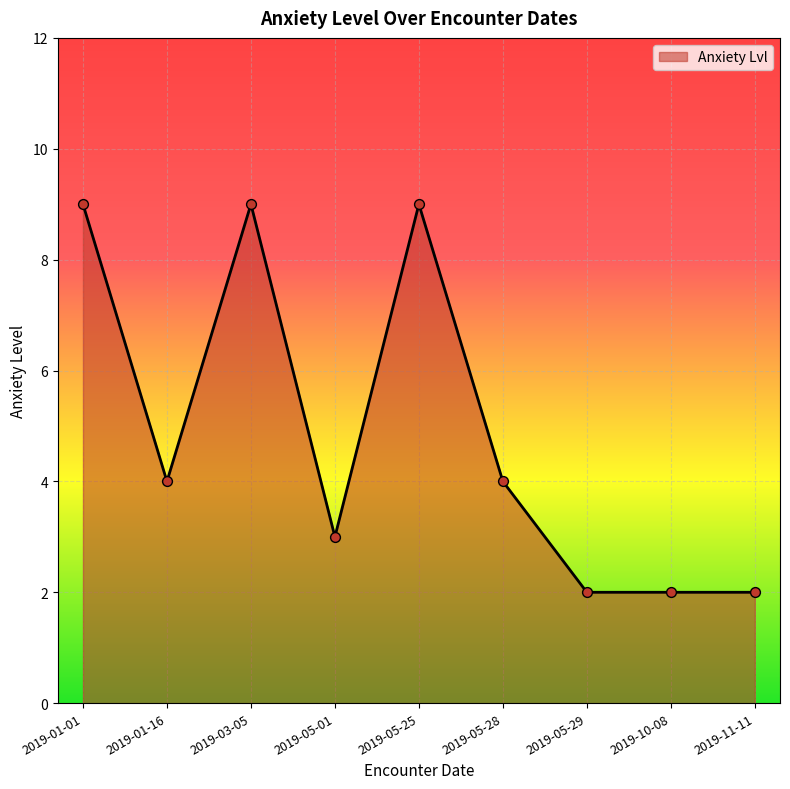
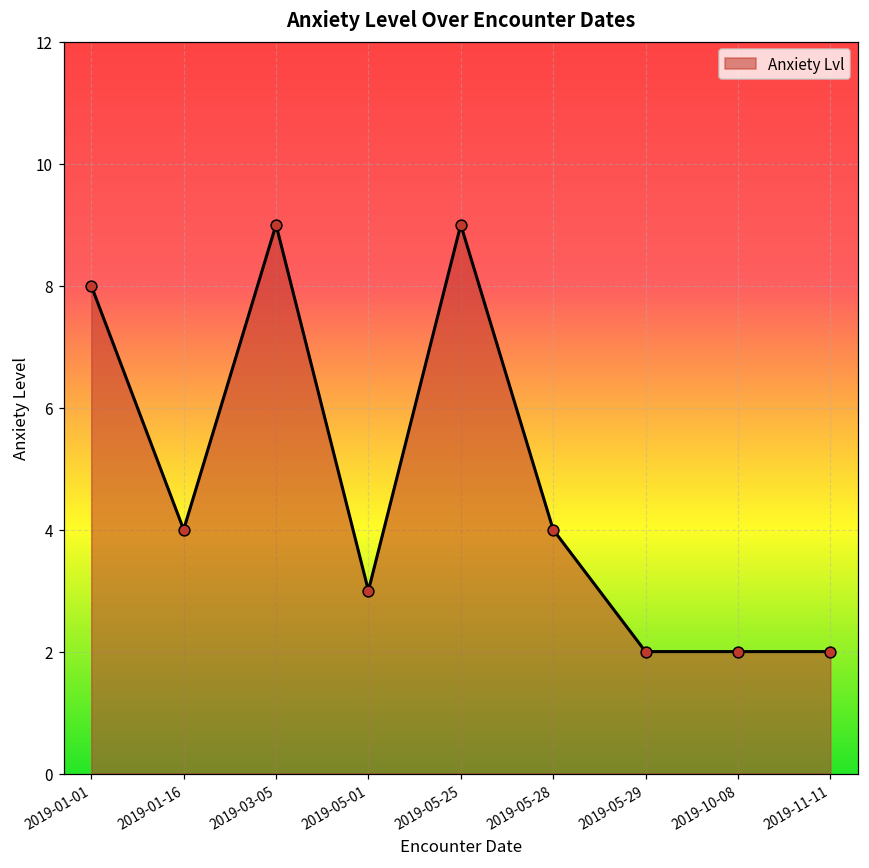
  {
-   "2019-01-01": 9,
+   "2019-01-01": 8,
    "2019-01-16": 4,
    "2019-03-05": 9,
    "2019-05-01": 3,
    "2019-05-25": 9,
    "2019-05-28": 4,
    "2019-05-29": 2,
    "2019-10-08": 2,
    "2019-11-11": 2
  }
